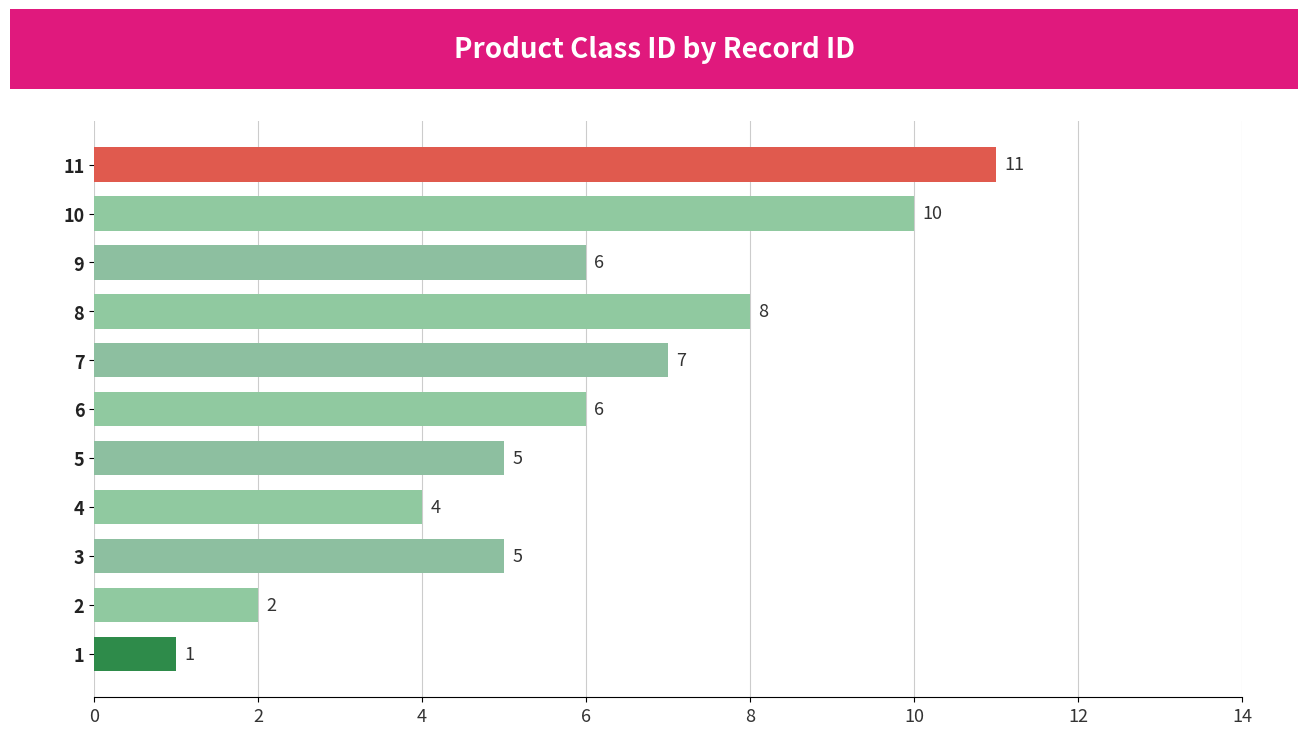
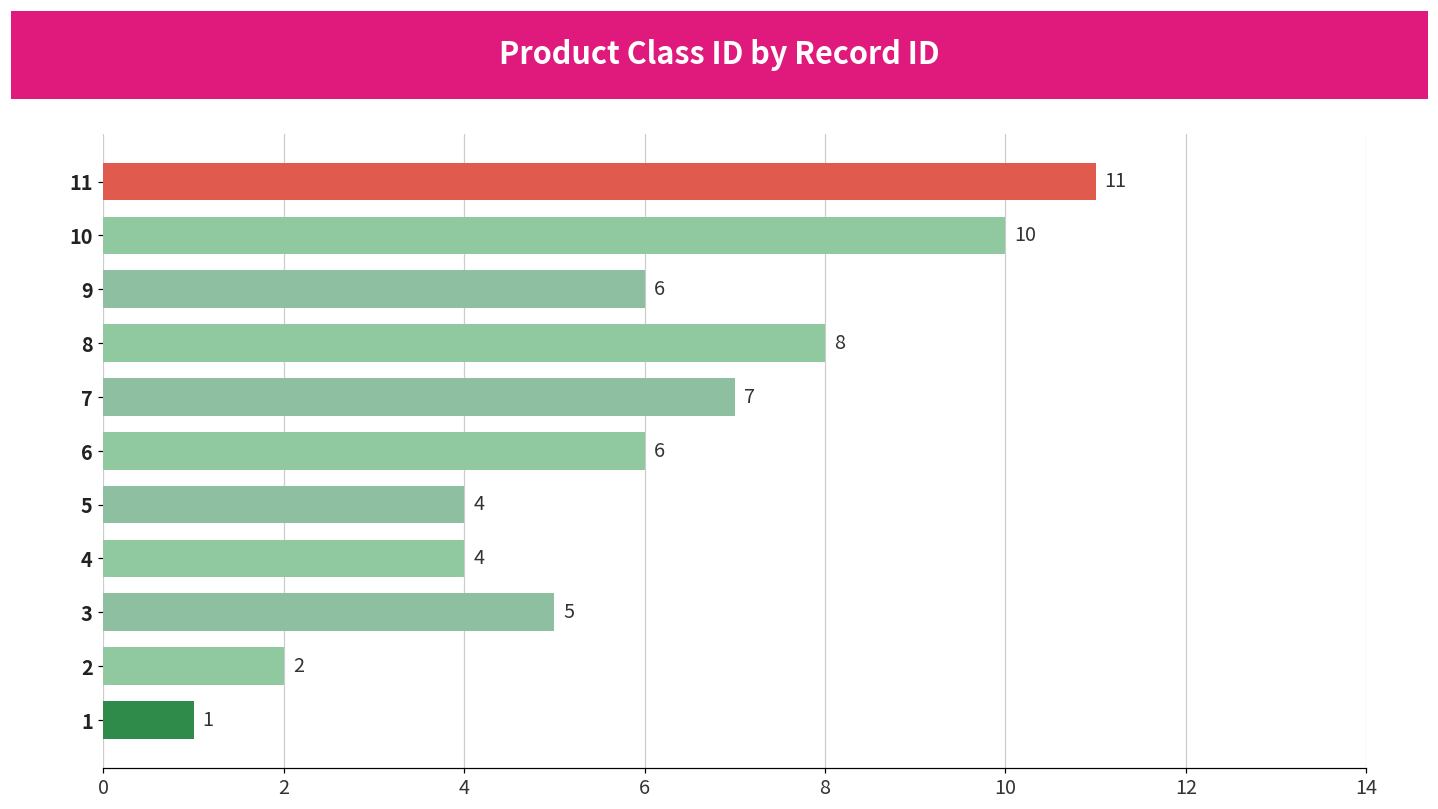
  {
    "11": 11,
    "10": 10,
    "9": 6,
    "8": 8,
    "7": 7,
    "6": 6,
-   "5": 5,
+   "5": 4,
    "4": 4,
    "3": 5,
    "2": 2,
    "1": 1
  }
